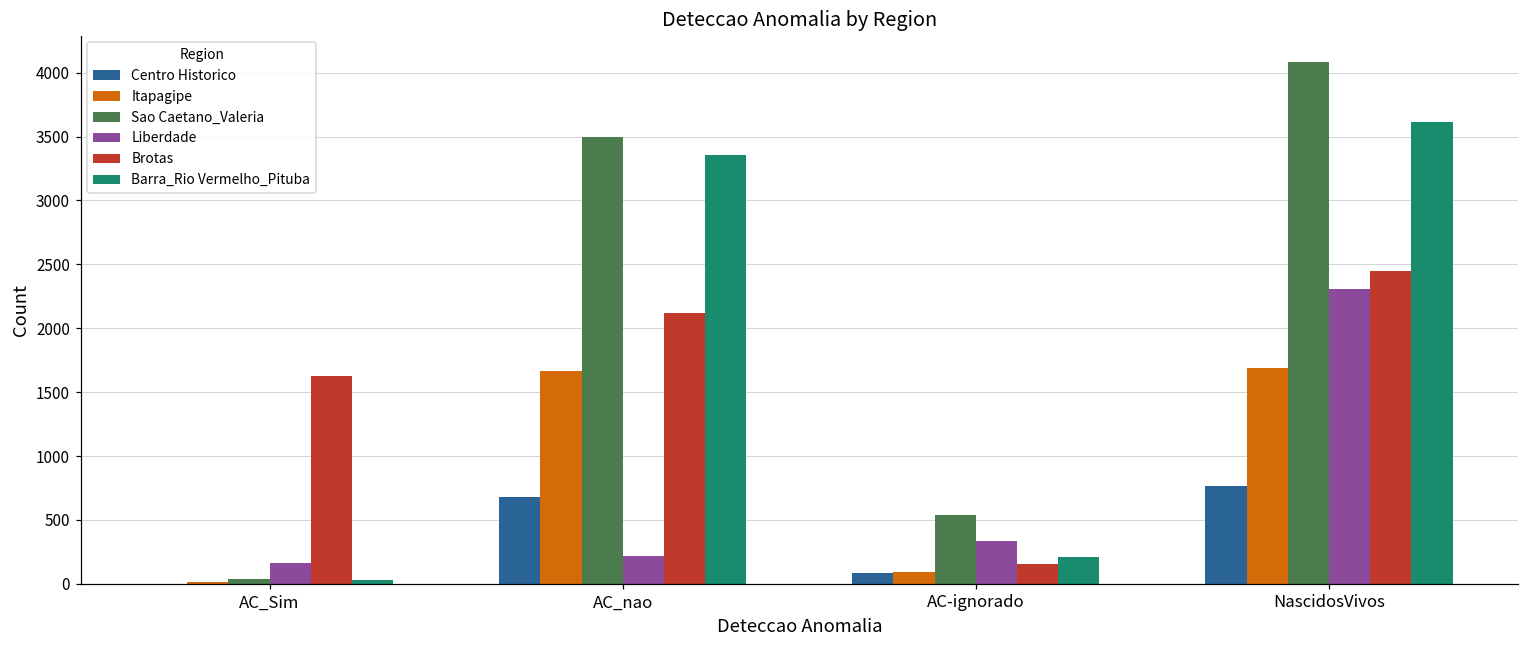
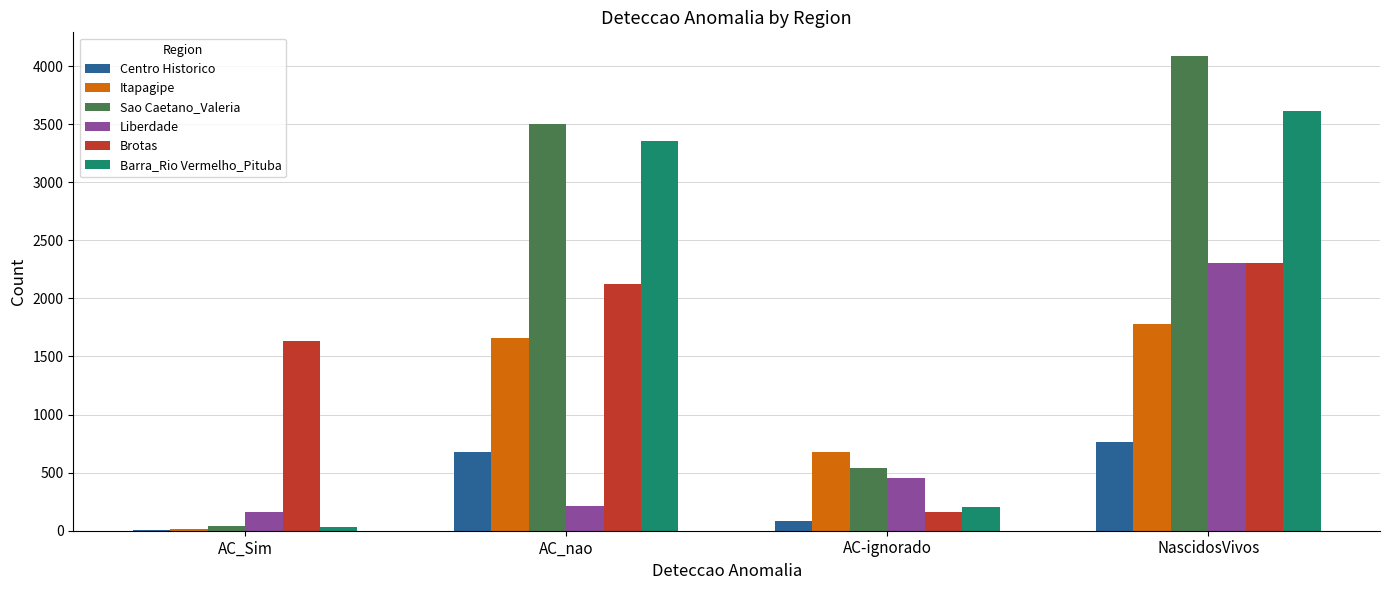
  {
    "Itapagipe": {
      "AC_nao": 1660,
-     "AC-ignorado": 90,
-     "NascidosVivos": 1690
+     "AC-ignorado": 680,
+     "NascidosVivos": 1780
    },
    "Liberdade": {
      "AC_Sim": 160,
      "AC_nao": 220,
-     "AC-ignorado": 330,
+     "AC-ignorado": 450,
      "NascidosVivos": 2310
    },
    "Brotas": {
      "AC_Sim": 1630,
      "AC_nao": 2120,
      "AC-ignorado": 160,
-     "NascidosVivos": 2450
+     "NascidosVivos": 2310
    }
  }
